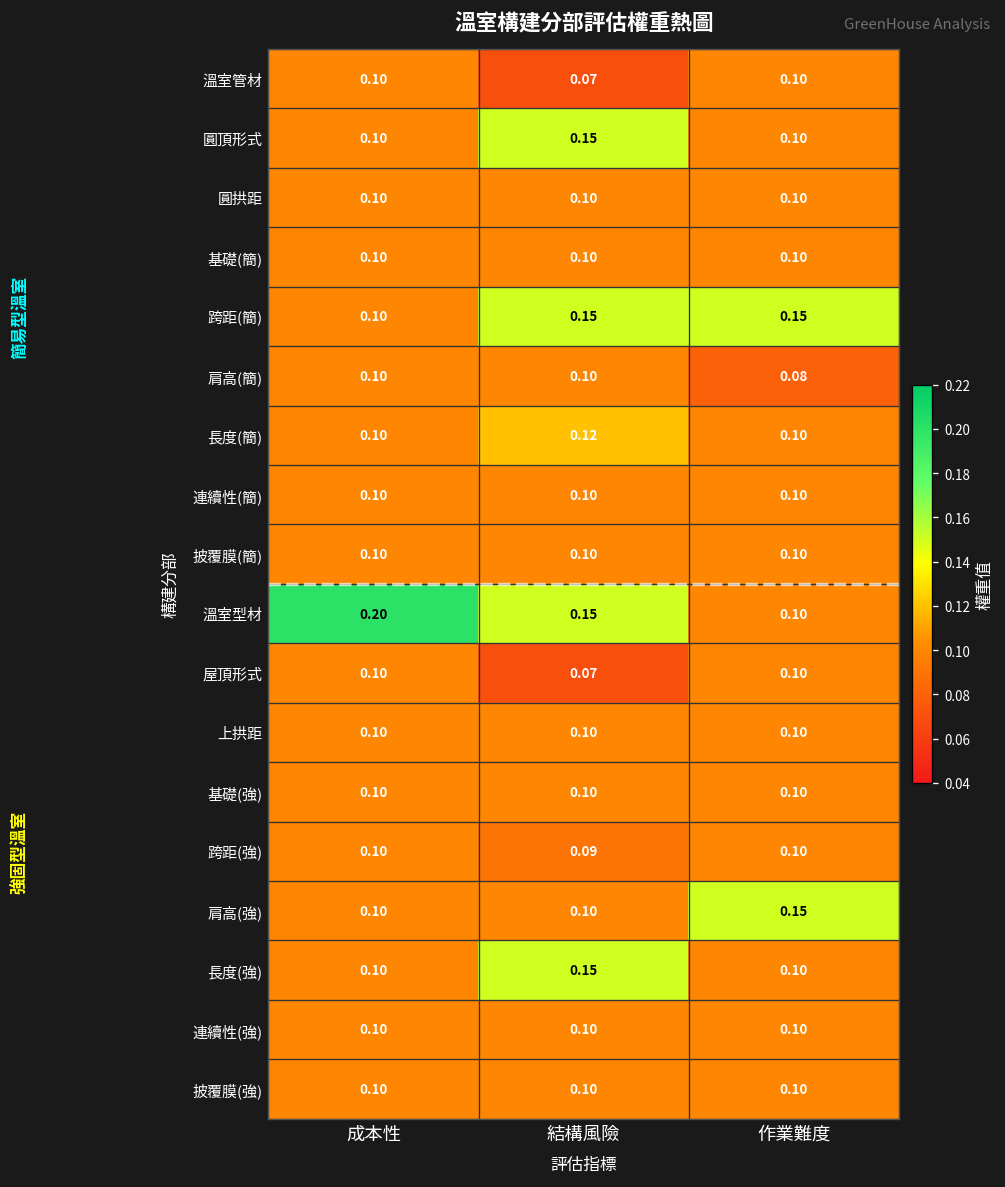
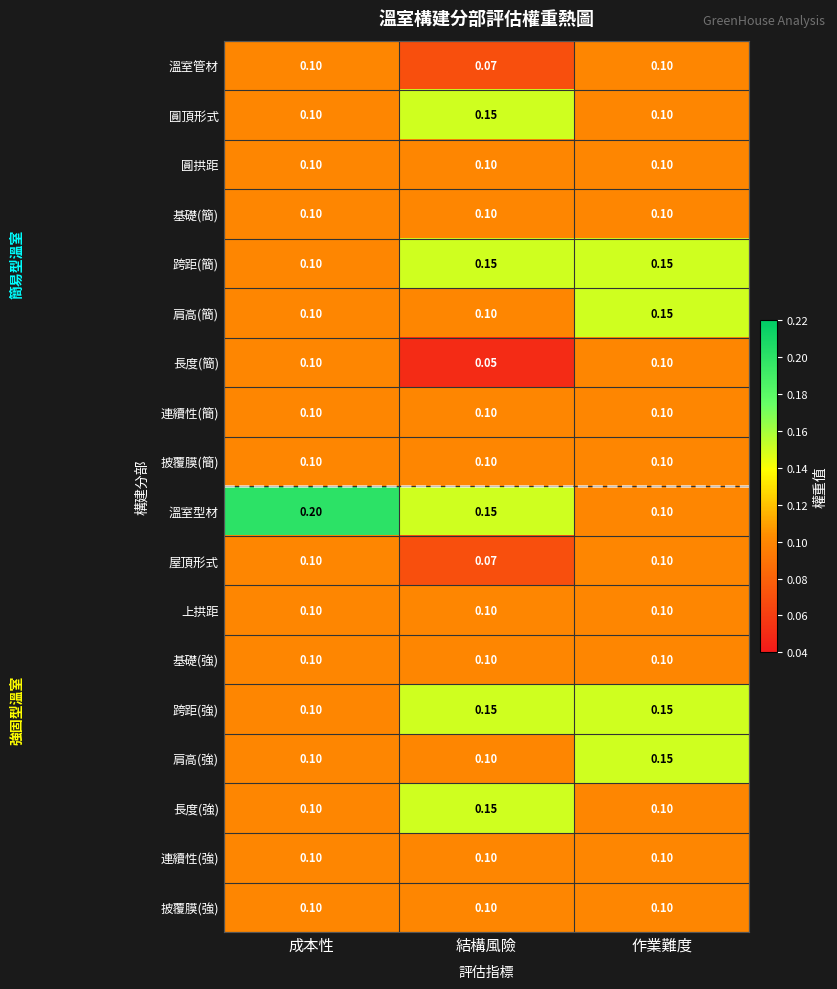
  {
    "溫室管材": {
      "成本性": 0.10,
      "結構風險": 0.07,
      "作業難度": 0.10
    },
    "圓頂形式": {
      "成本性": 0.10,
      "結構風險": 0.15,
      "作業難度": 0.10
    },
    "圓拱距": {
      "成本性": 0.10,
      "結構風險": 0.10,
      "作業難度": 0.10
    },
    "基礎(簡)": {
      "成本性": 0.10,
      "結構風險": 0.10,
      "作業難度": 0.10
    },
    "跨距(簡)": {
      "成本性": 0.10,
      "結構風險": 0.15,
      "作業難度": 0.15
    },
    "肩高(簡)": {
      "成本性": 0.10,
      "結構風險": 0.10,
-     "作業難度": 0.08
+     "作業難度": 0.15
    },
    "長度(簡)": {
      "成本性": 0.10,
-     "結構風險": 0.12,
+     "結構風險": 0.05,
      "作業難度": 0.10
    },
    "連續性(簡)": {
      "成本性": 0.10,
      "結構風險": 0.10,
      "作業難度": 0.10
    },
    "披覆膜(簡)": {
      "成本性": 0.10,
      "結構風險": 0.10,
      "作業難度": 0.10
    },
    "溫室型材": {
      "成本性": 0.20,
      "結構風險": 0.15,
      "作業難度": 0.10
    },
    "屋頂形式": {
      "成本性": 0.10,
      "結構風險": 0.07,
      "作業難度": 0.10
    },
    "上拱距": {
      "成本性": 0.10,
      "結構風險": 0.10,
      "作業難度": 0.10
    },
    "基礎(強)": {
      "成本性": 0.10,
      "結構風險": 0.10,
      "作業難度": 0.10
    },
    "跨距(強)": {
      "成本性": 0.10,
-     "結構風險": 0.09,
-     "作業難度": 0.10
+     "結構風險": 0.15,
+     "作業難度": 0.15
    },
    "肩高(強)": {
      "成本性": 0.10,
      "結構風險": 0.10,
      "作業難度": 0.15
    },
    "長度(強)": {
      "成本性": 0.10,
      "結構風險": 0.15,
      "作業難度": 0.10
    },
    "連續性(強)": {
      "成本性": 0.10,
      "結構風險": 0.10,
      "作業難度": 0.10
    },
    "披覆膜(強)": {
      "成本性": 0.10,
      "結構風險": 0.10,
      "作業難度": 0.10
    }
  }
